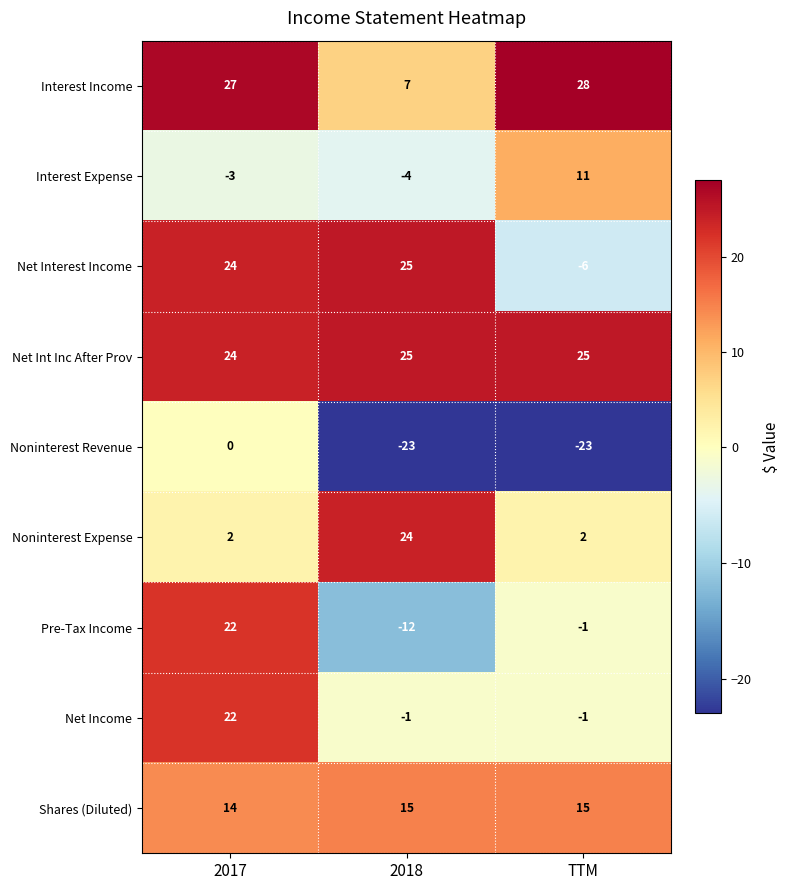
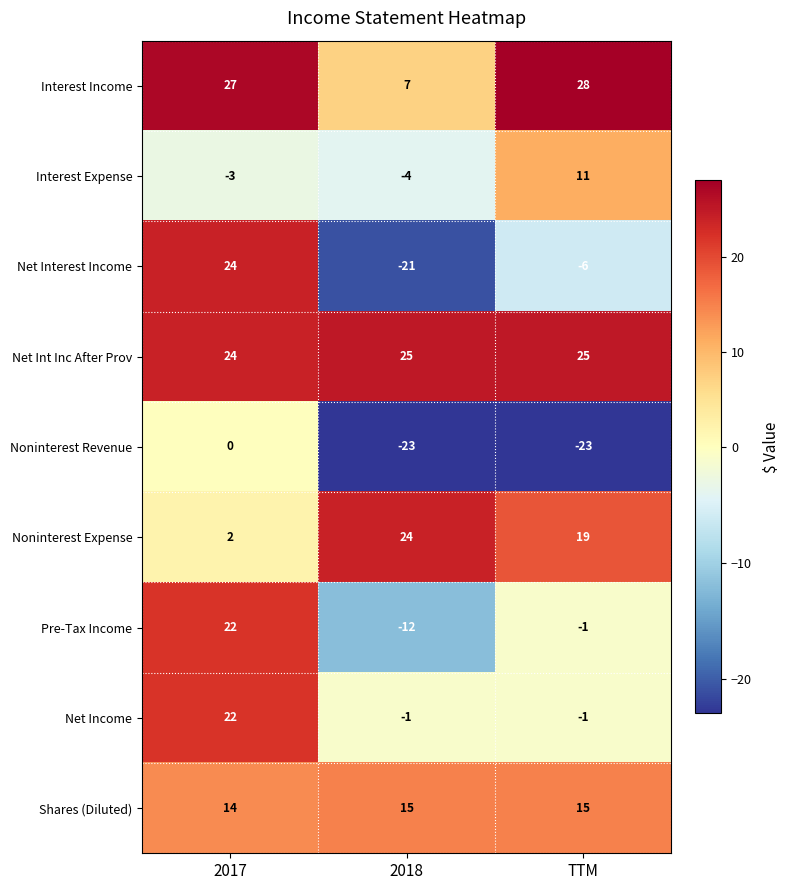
  {
    "Interest Income": {
      "2017": 27,
      "2018": 7,
      "TTM": 28
    },
    "Interest Expense": {
      "2017": -3,
      "2018": -4,
      "TTM": 11
    },
    "Net Interest Income": {
      "2017": 24,
-     "2018": 25,
+     "2018": -21,
      "TTM": -6
    },
    "Net Int Inc After Prov": {
      "2017": 24,
      "2018": 25,
      "TTM": 25
    },
    "Noninterest Revenue": {
      "2017": 0,
      "2018": -23,
      "TTM": -23
    },
    "Noninterest Expense": {
      "2017": 2,
      "2018": 24,
-     "TTM": 2
+     "TTM": 19
    },
    "Pre-Tax Income": {
      "2017": 22,
      "2018": -12,
      "TTM": -1
    },
    "Net Income": {
      "2017": 22,
      "2018": -1,
      "TTM": -1
    },
    "Shares (Diluted)": {
      "2017": 14,
      "2018": 15,
      "TTM": 15
    }
  }
